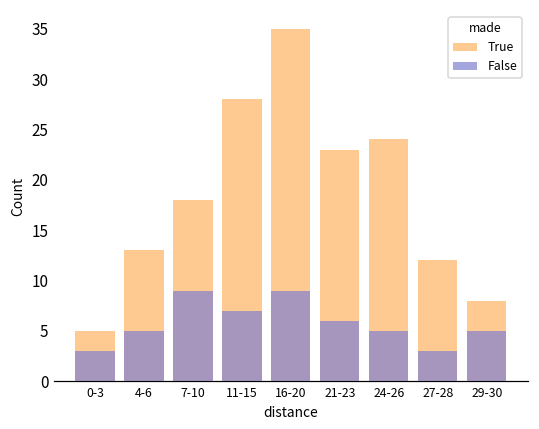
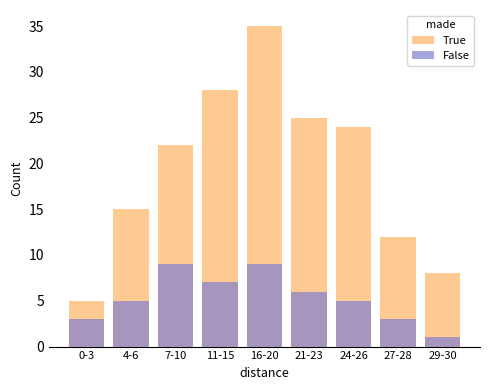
  {
    "True": {
      "0-3": 5,
-     "4-6": 13,
-     "7-10": 18,
+     "4-6": 15,
+     "7-10": 22,
      "11-15": 28,
      "16-20": 35,
-     "21-23": 23,
+     "21-23": 25,
      "24-26": 24,
      "27-28": 12,
      "29-30": 8
    },
    "False": {
-     "29-30": 5
+     "29-30": 1
    }
  }
